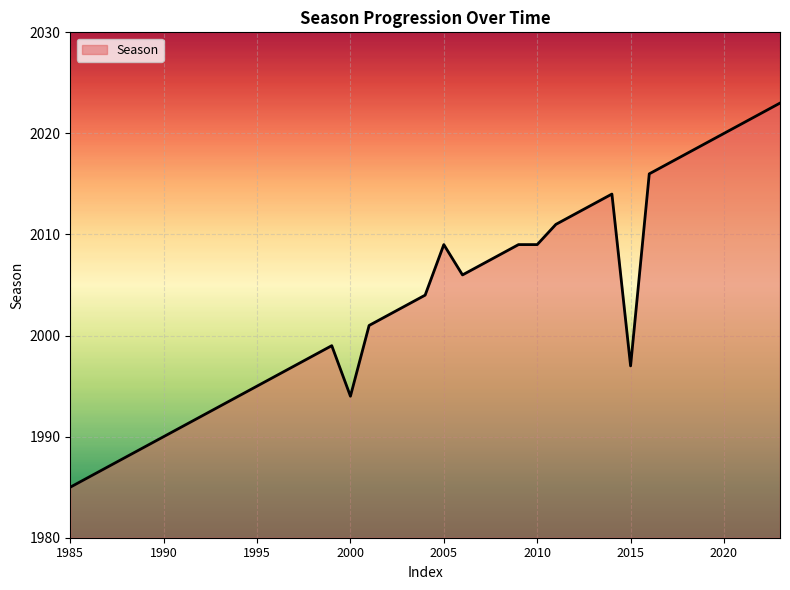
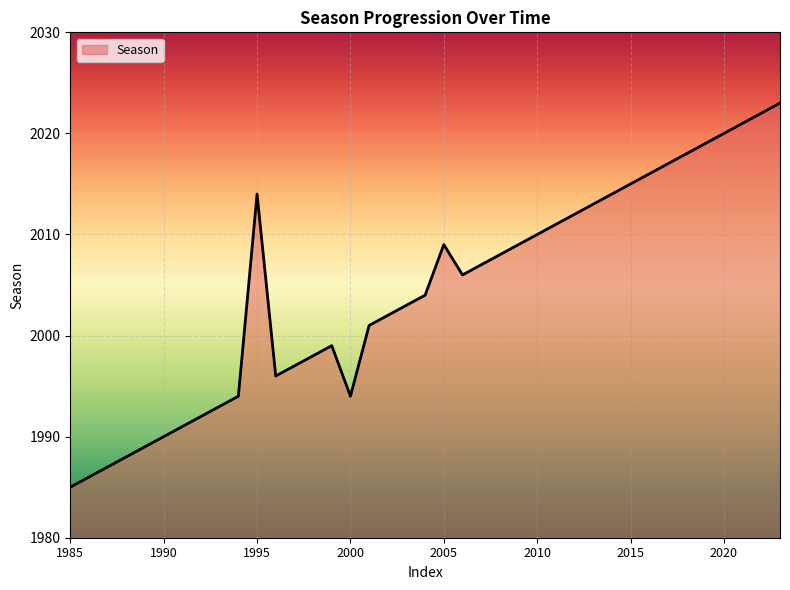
  {
    "1985": 1985,
    "1990": 1990,
-   "1995": 1995,
+   "1995": 2014,
    "2000": 1994,
    "2005": 2009,
-   "2010": 2009,
-   "2015": 1997,
+   "2010": 2010,
+   "2015": 2015,
    "2020": 2020
  }
